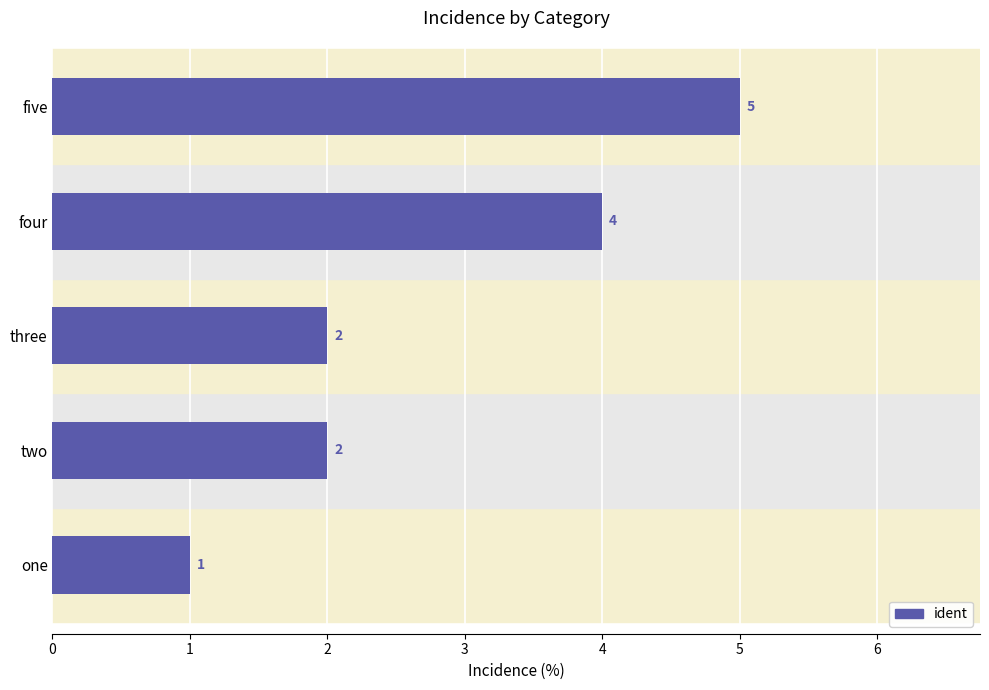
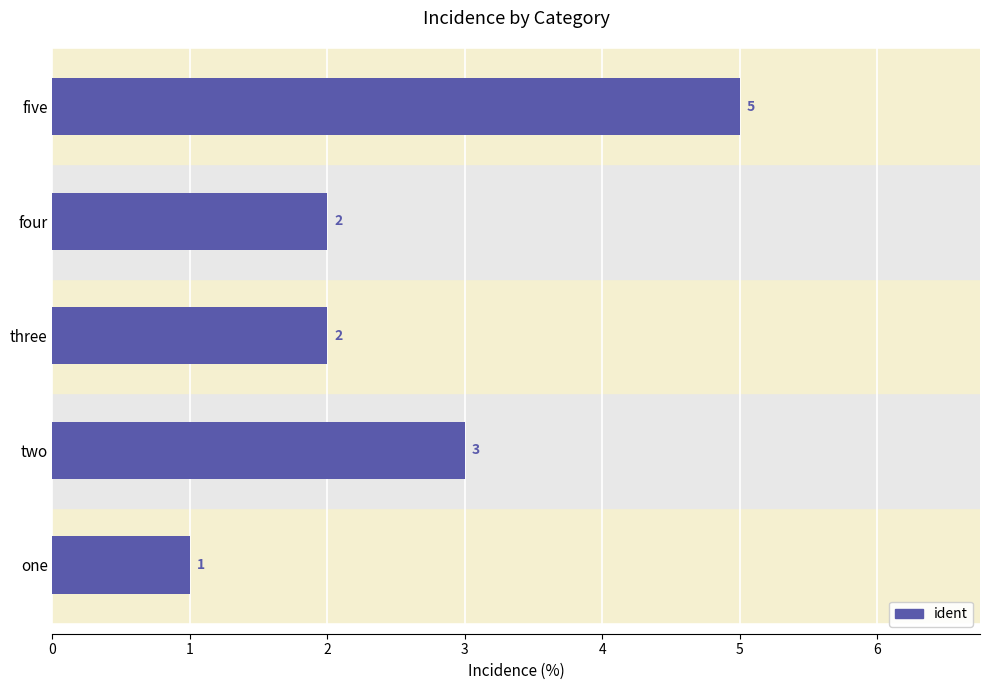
  {
    "five": 5,
-   "four": 4,
+   "four": 2,
    "three": 2,
-   "two": 2,
+   "two": 3,
    "one": 1
  }
